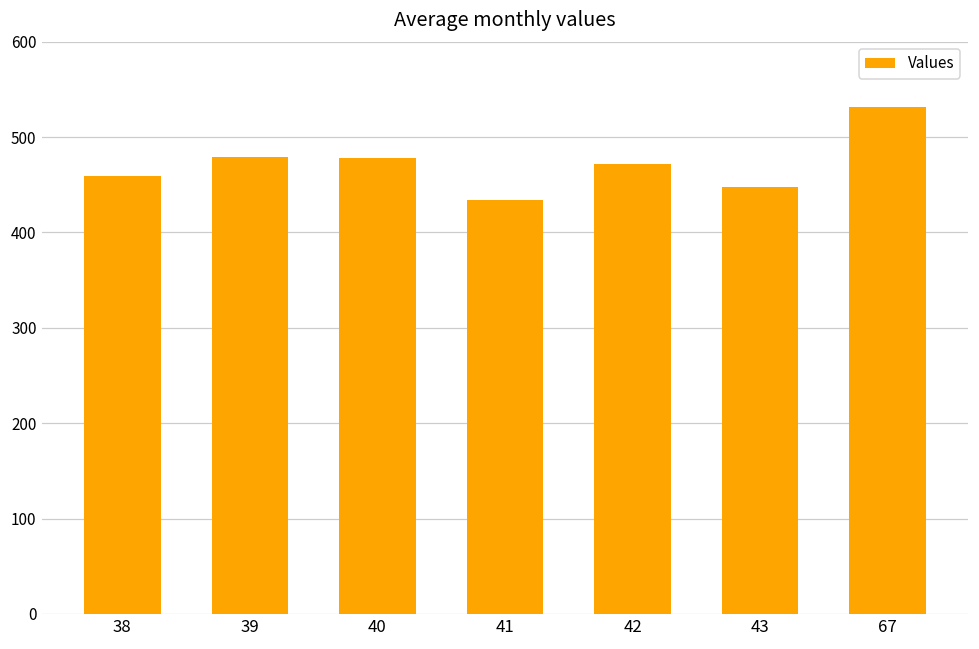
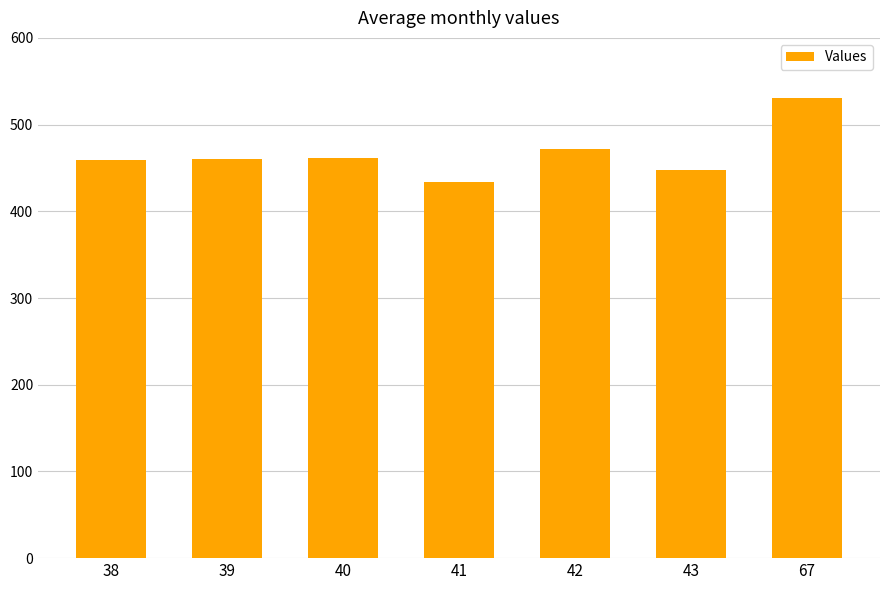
  {
    "38": 460,
-   "39": 480,
-   "40": 480,
+   "39": 460,
+   "40": 460,
    "41": 430,
    "42": 470,
    "43": 450,
    "67": 530
  }
